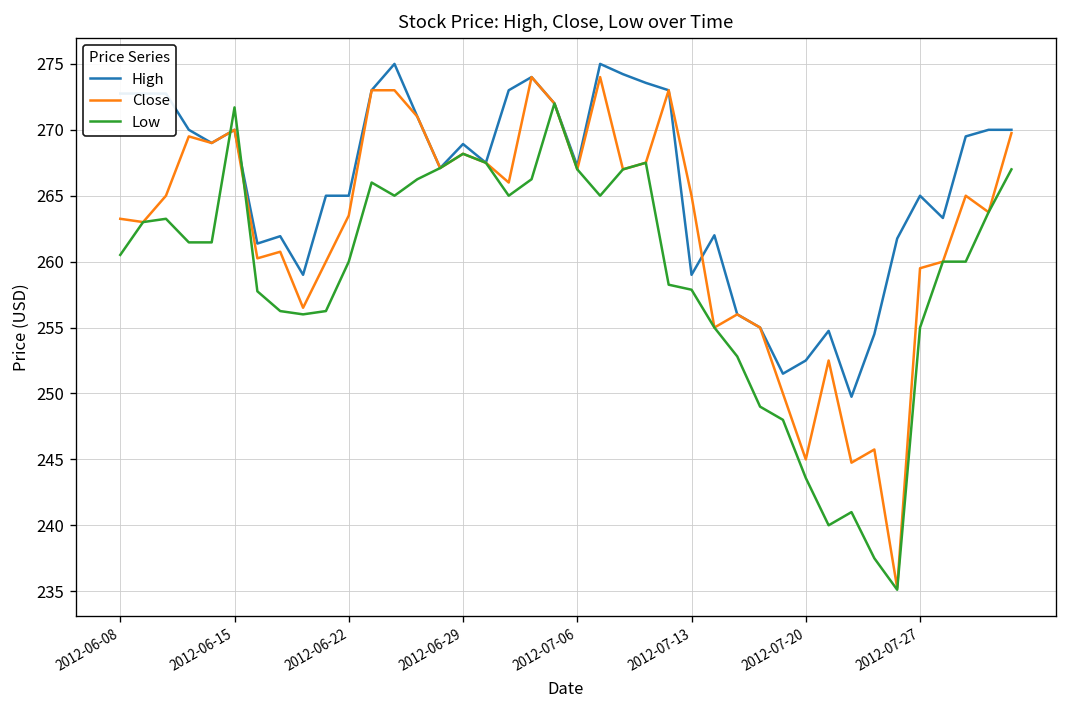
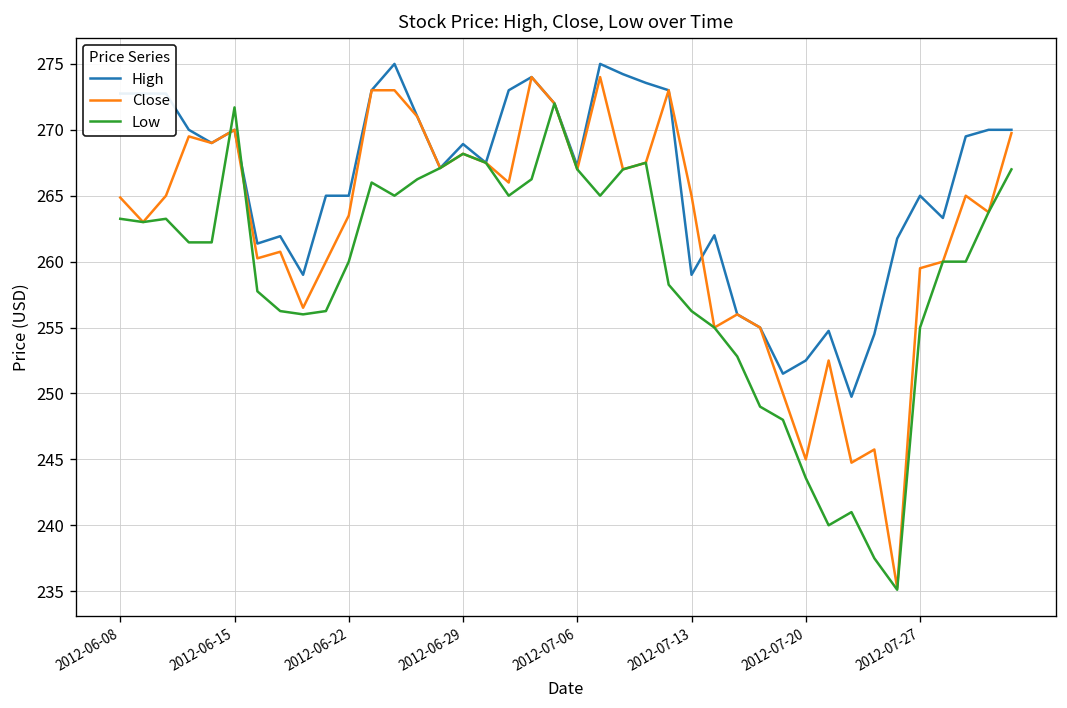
  {
    "High": {
      "2012-06-22": 265.0,
      "2012-06-29": 268.9,
      "2012-07-06": 267.3,
      "2012-07-13": 259.0,
      "2012-07-20": 252.5,
      "2012-07-27": 265.0
    },
    "Close": {
-     "2012-06-08": 263.3,
+     "2012-06-08": 264.9,
      "2012-06-22": 263.5,
      "2012-07-13": 265.0,
      "2012-07-20": 245.0,
      "2012-07-27": 259.5
    },
    "Low": {
-     "2012-06-08": 260.5,
+     "2012-06-08": 263.3,
      "2012-06-15": 271.7,
      "2012-06-22": 260.0,
-     "2012-07-13": 257.9,
+     "2012-07-13": 256.3,
      "2012-07-20": 243.6,
      "2012-07-27": 255.0
    }
  }
